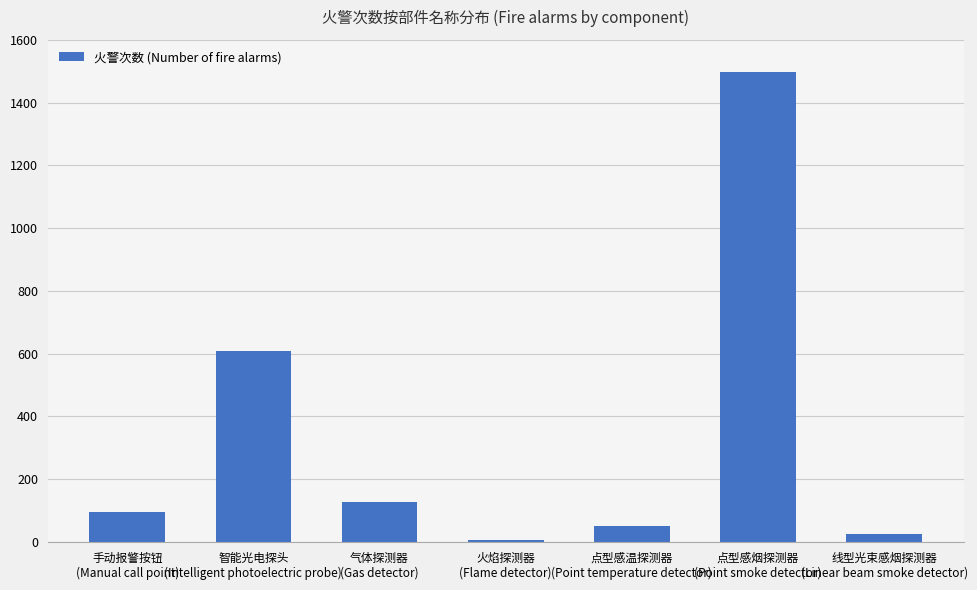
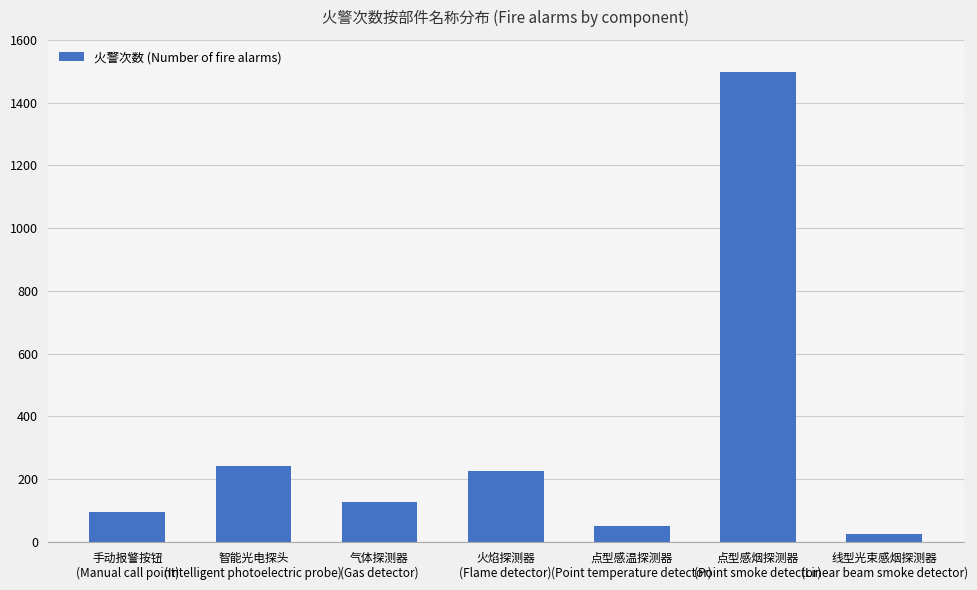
  {
    "手动报警按钮 (Manual call point)": 100,
-   "智能光电探头 (Intelligent photoelectric probe)": 610,
+   "智能光电探头 (Intelligent photoelectric probe)": 240,
    "气体探测器 (Gas detector)": 130,
-   "火焰探测器 (Flame detector)": 10,
+   "火焰探测器 (Flame detector)": 230,
    "点型感温探测器 (Point temperature detector)": 50,
    "线型光束感烟探测器 (Linear beam smoke detector)": 30
  }
